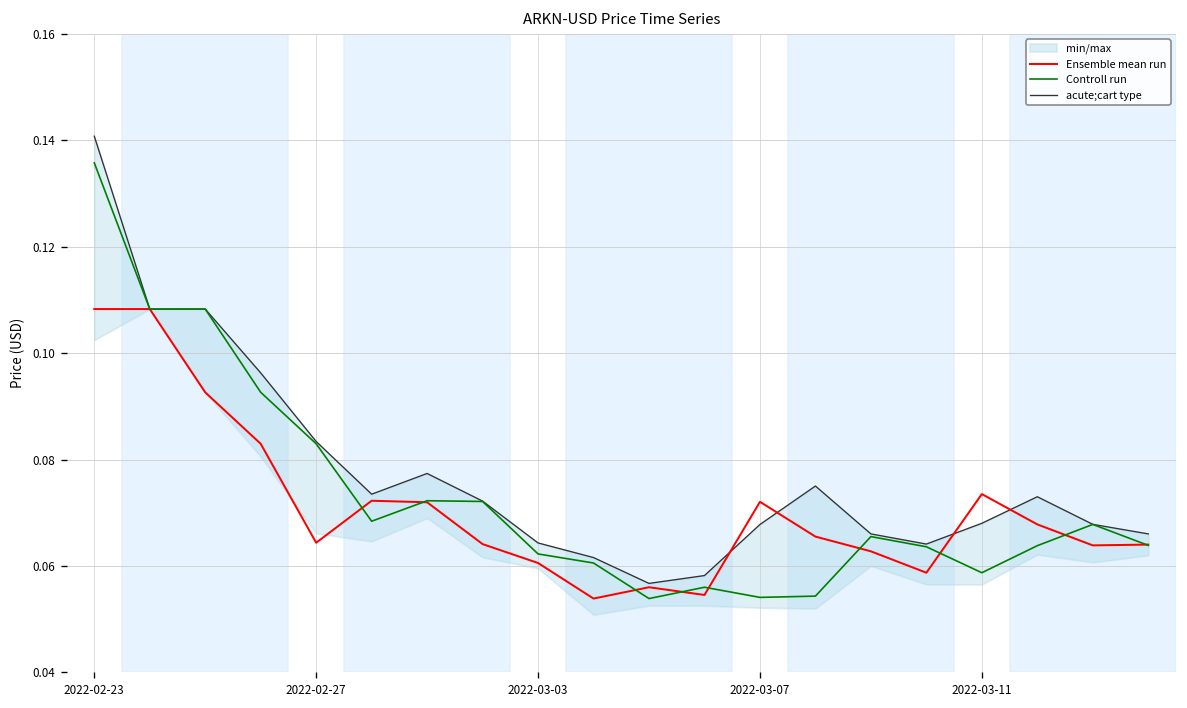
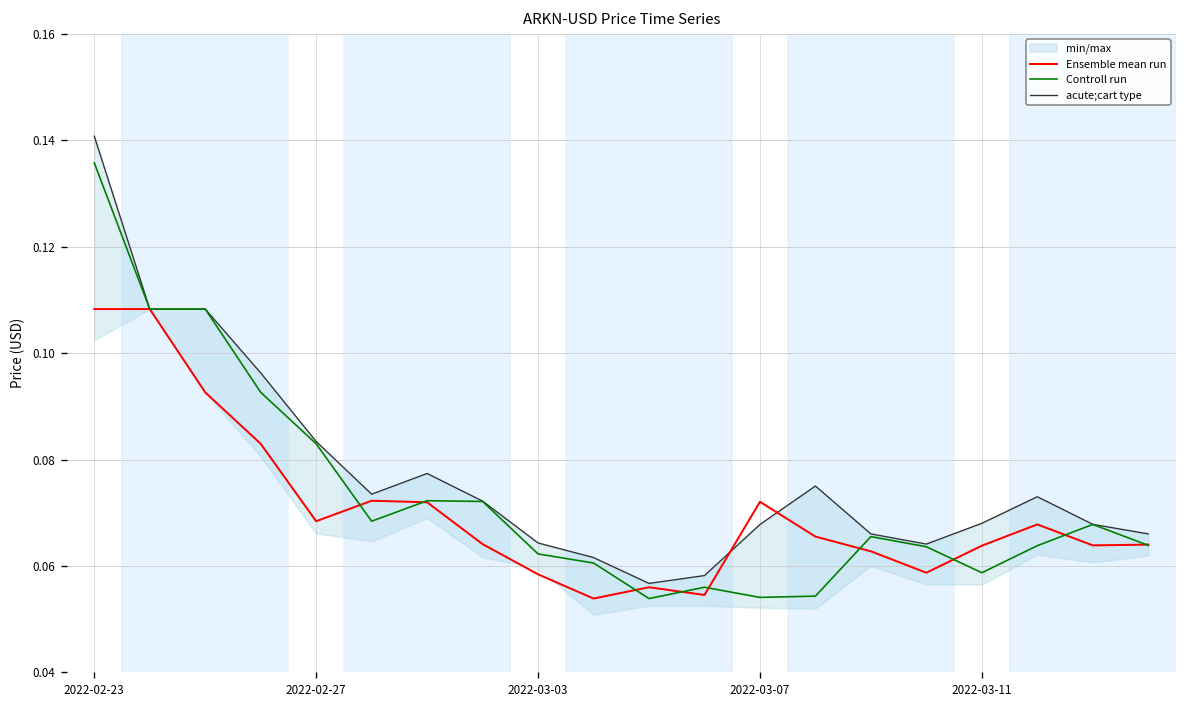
  {
    "Ensemble mean run": {
      "2022-02-23": 0.108,
-     "2022-02-27": 0.064,
-     "2022-03-03": 0.061,
+     "2022-02-27": 0.068,
+     "2022-03-03": 0.058,
      "2022-03-07": 0.072,
-     "2022-03-11": 0.074
+     "2022-03-11": 0.064
    },
    "Controll run": {
      "2022-02-23": 0.136,
      "2022-03-03": 0.062,
      "2022-03-07": 0.054,
      "2022-03-11": 0.059
    },
    "min/max": {
      "2022-02-23": 0.141,
      "2022-03-03": 0.064,
      "2022-03-07": 0.068,
      "2022-03-11": 0.068
    }
  }
